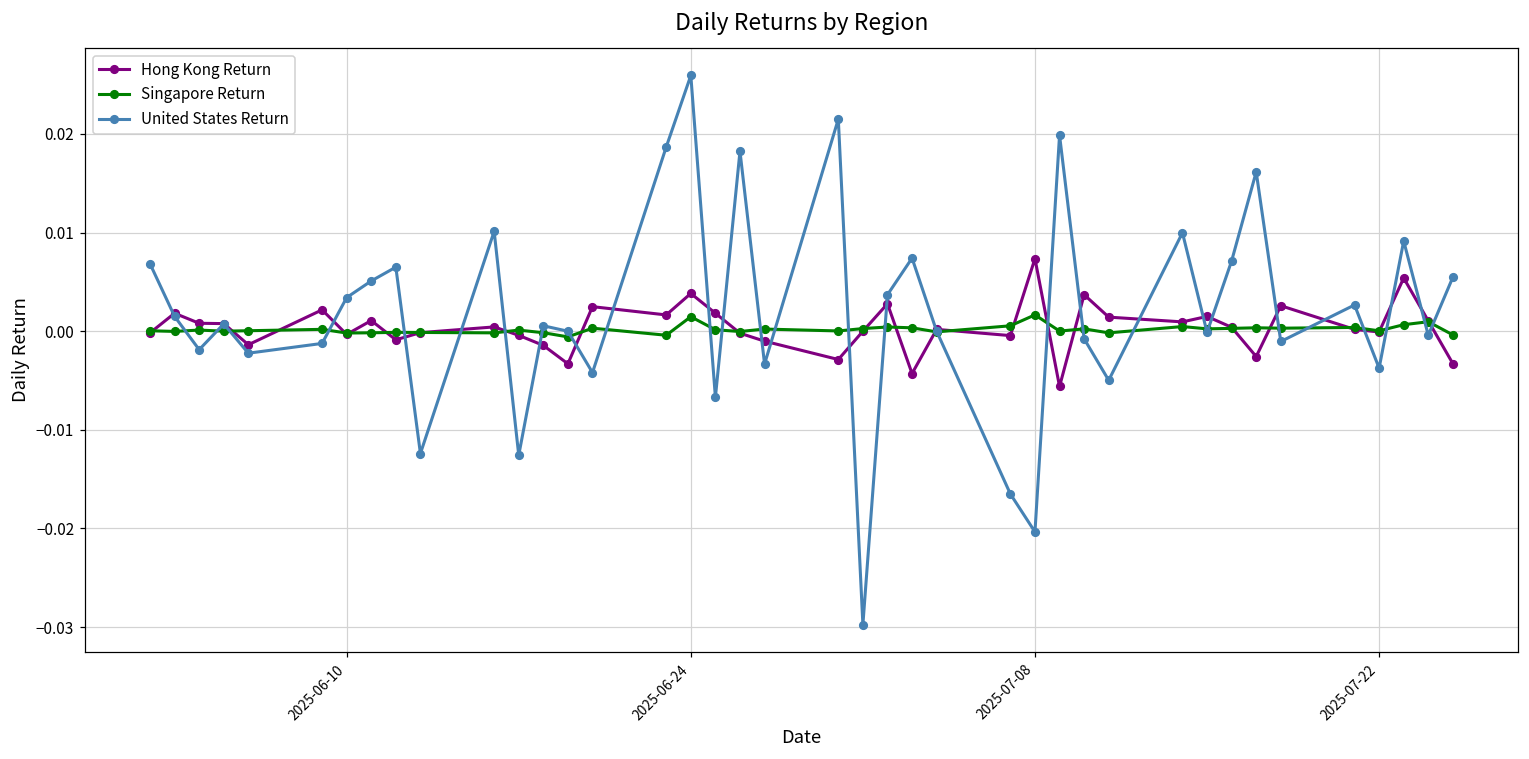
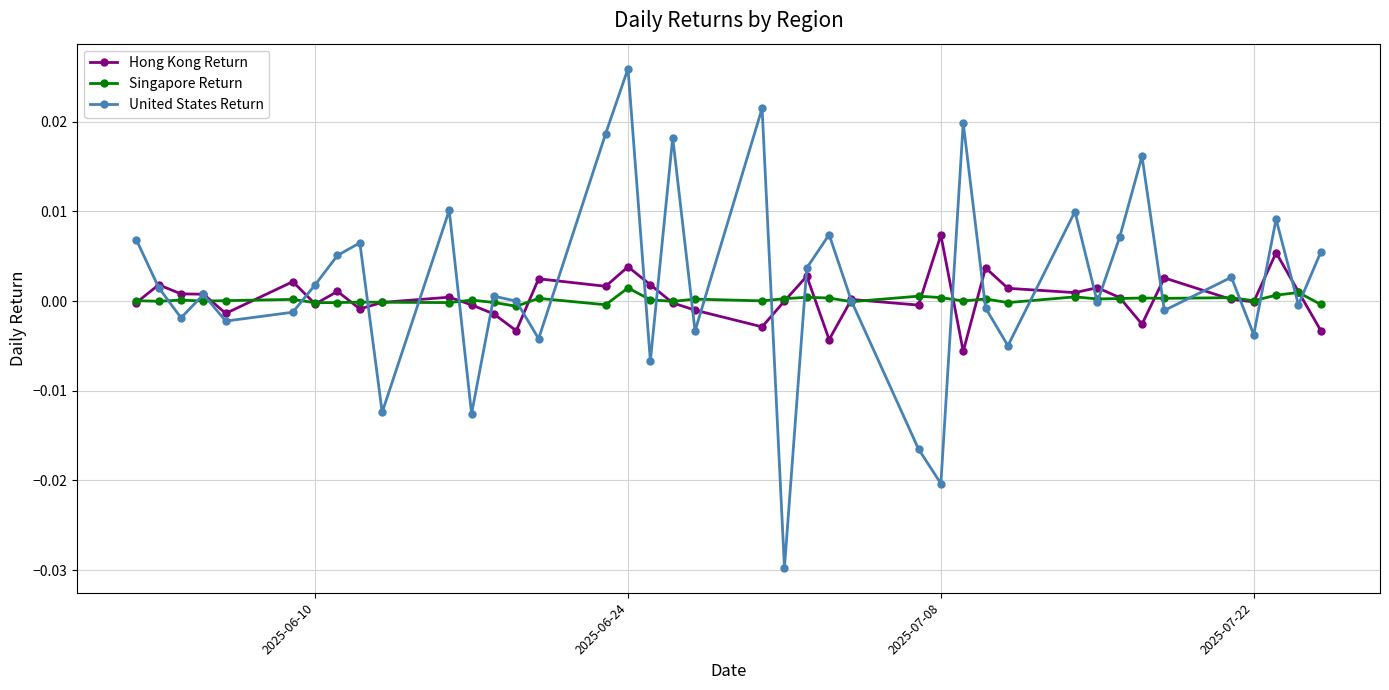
  {
    "Hong Kong Return": {
      "2025-06-24": 0.004,
      "2025-07-08": 0.007
    },
    "Singapore Return": {
      "2025-06-24": 0.001,
-     "2025-07-08": 0.002
+     "2025-07-08": 0.000
    },
    "United States Return": {
-     "2025-06-10": 0.003,
+     "2025-06-10": 0.002,
      "2025-06-24": 0.026,
      "2025-07-08": -0.020,
      "2025-07-22": -0.004
    }
  }
